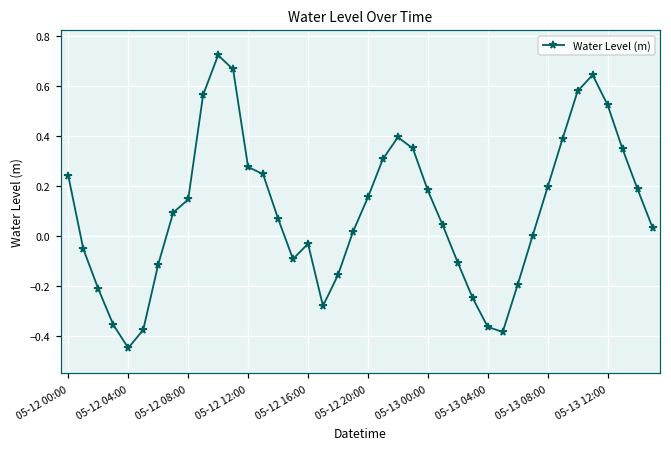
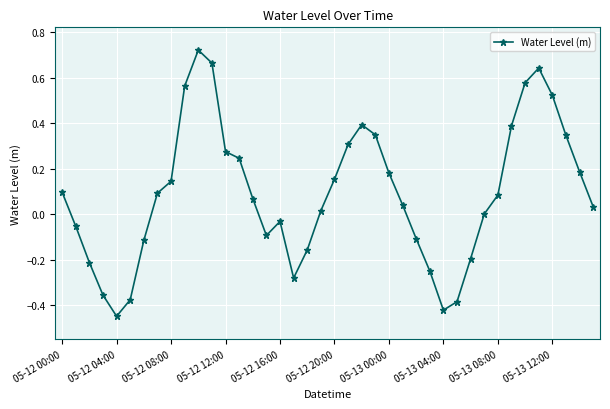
  {
-   "05-12 00:00": 0.24,
+   "05-12 00:00": 0.10,
    "05-12 04:00": -0.45,
    "05-12 08:00": 0.14,
    "05-12 12:00": 0.28,
    "05-12 16:00": -0.03,
    "05-12 20:00": 0.15,
    "05-13 00:00": 0.18,
-   "05-13 04:00": -0.37,
-   "05-13 08:00": 0.19,
+   "05-13 04:00": -0.42,
+   "05-13 08:00": 0.08,
    "05-13 12:00": 0.52
  }
